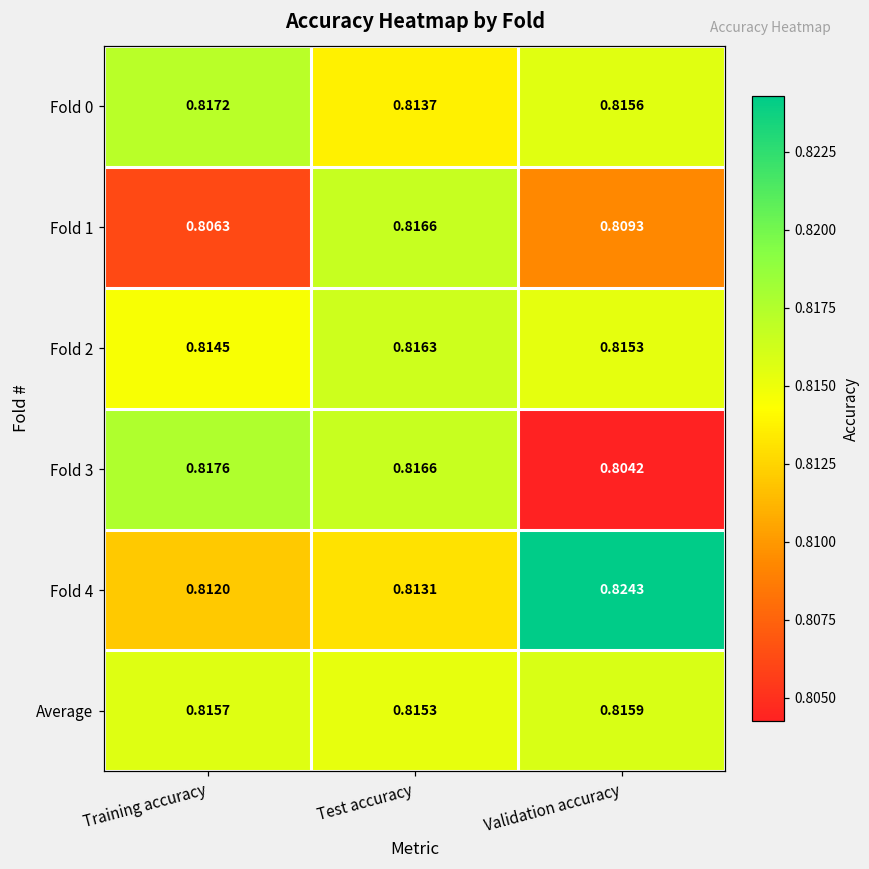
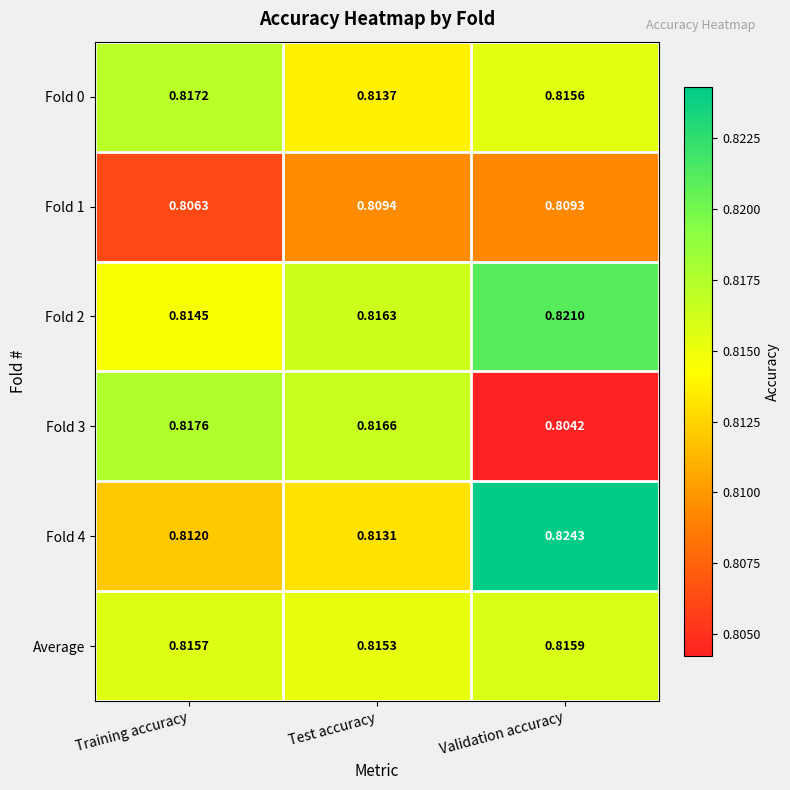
  {
    "Fold 0": {
      "Training accuracy": 0.8172,
      "Test accuracy": 0.8137,
      "Validation accuracy": 0.8156
    },
    "Fold 1": {
      "Training accuracy": 0.8063,
-     "Test accuracy": 0.8166,
+     "Test accuracy": 0.8094,
      "Validation accuracy": 0.8093
    },
    "Fold 2": {
      "Training accuracy": 0.8145,
      "Test accuracy": 0.8163,
-     "Validation accuracy": 0.8153
+     "Validation accuracy": 0.8210
    },
    "Fold 3": {
      "Training accuracy": 0.8176,
      "Test accuracy": 0.8166,
      "Validation accuracy": 0.8042
    },
    "Fold 4": {
      "Training accuracy": 0.8120,
      "Test accuracy": 0.8131,
      "Validation accuracy": 0.8243
    },
    "Average": {
      "Training accuracy": 0.8157,
      "Test accuracy": 0.8153,
      "Validation accuracy": 0.8159
    }
  }
